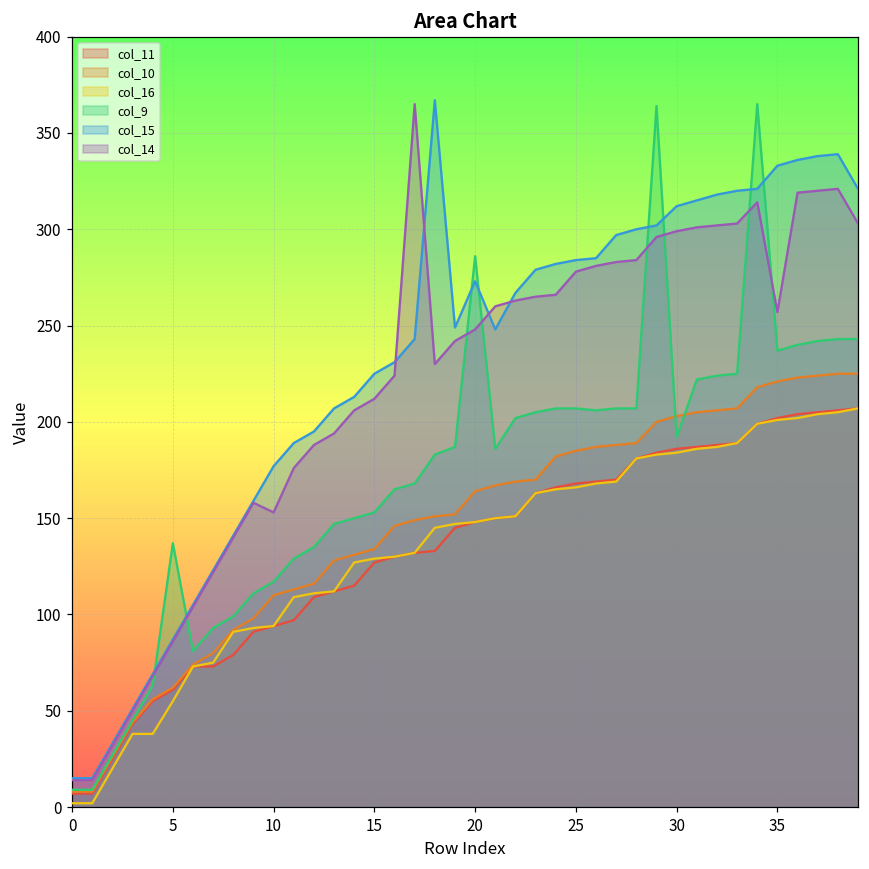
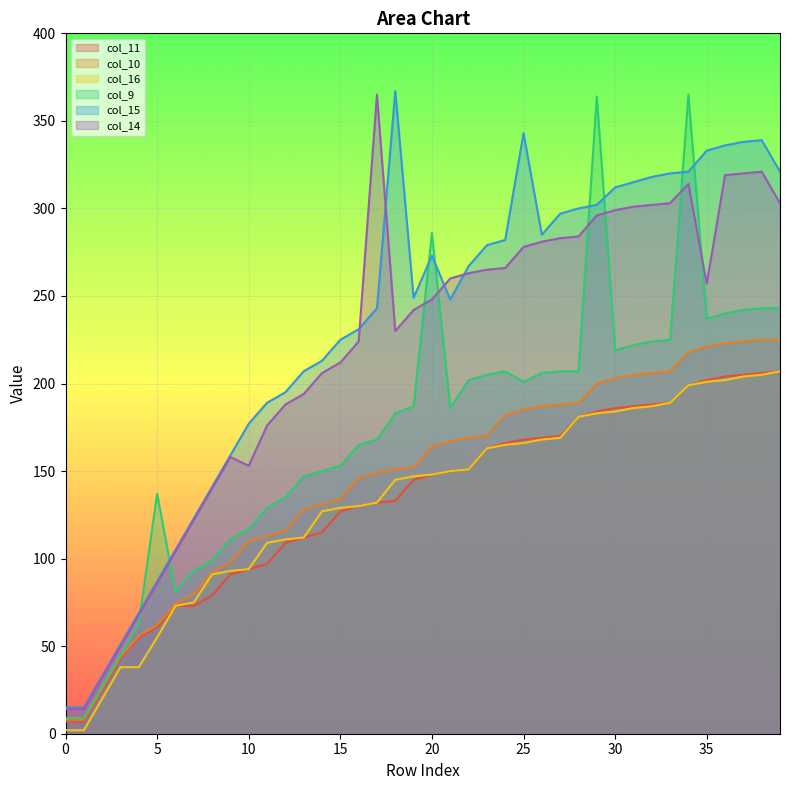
  {
    "col_9": {
      "5": 137,
      "10": 117,
      "15": 153,
      "20": 286,
-     "25": 207,
-     "30": 192,
+     "25": 201,
+     "30": 219,
      "35": 237
    },
    "col_15": {
      "10": 177,
      "15": 225,
      "20": 273,
-     "25": 284,
+     "25": 343,
      "30": 312,
      "35": 333
    },
    "col_14": {
      "10": 153,
      "15": 212,
      "20": 248,
      "25": 278,
      "30": 299,
      "35": 257
    }
  }
